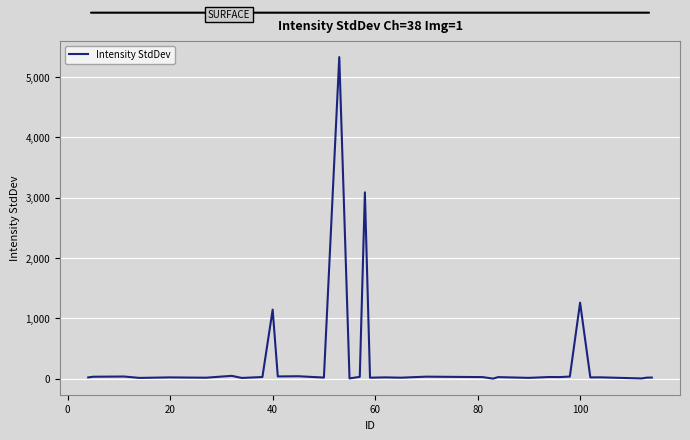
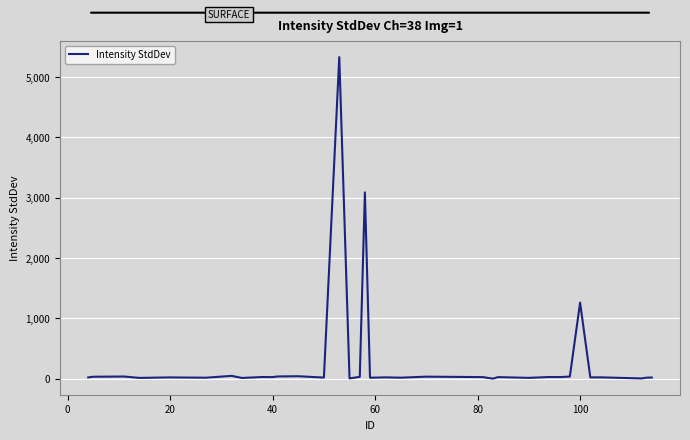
  {
    "20": "0",
-   "40": "1,100",
+   "40": "0",
    "100": "1,300"
  }
